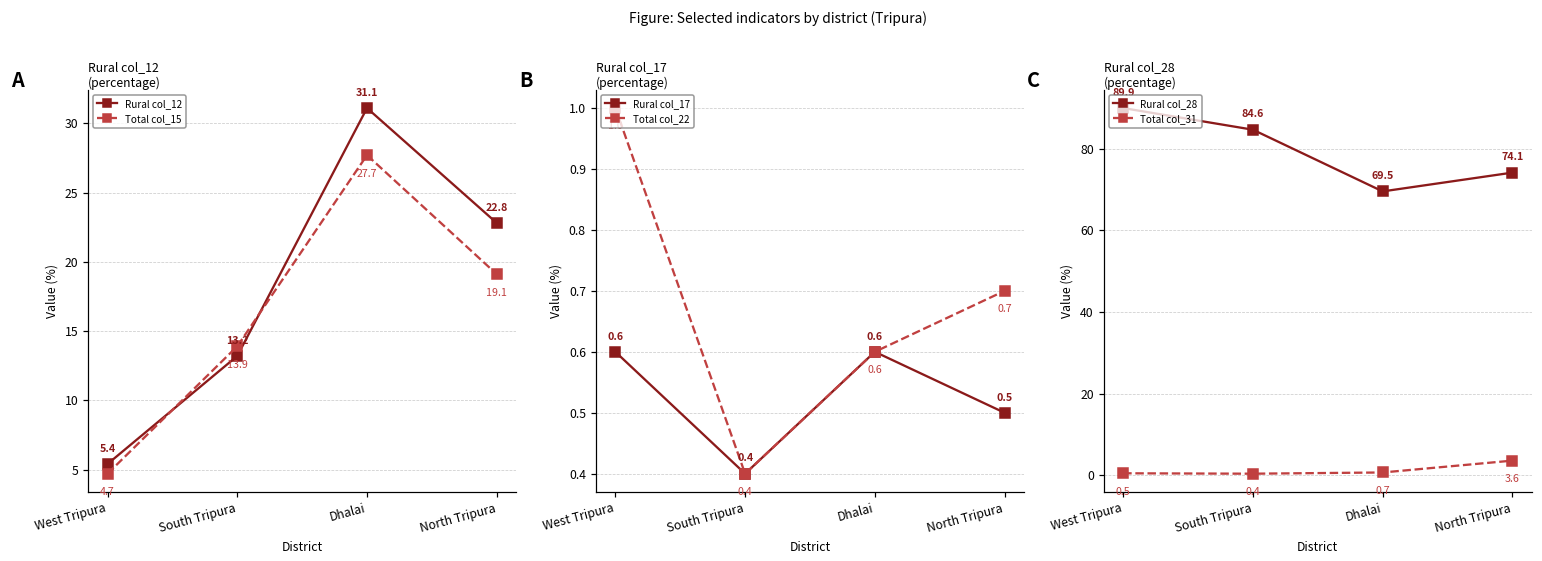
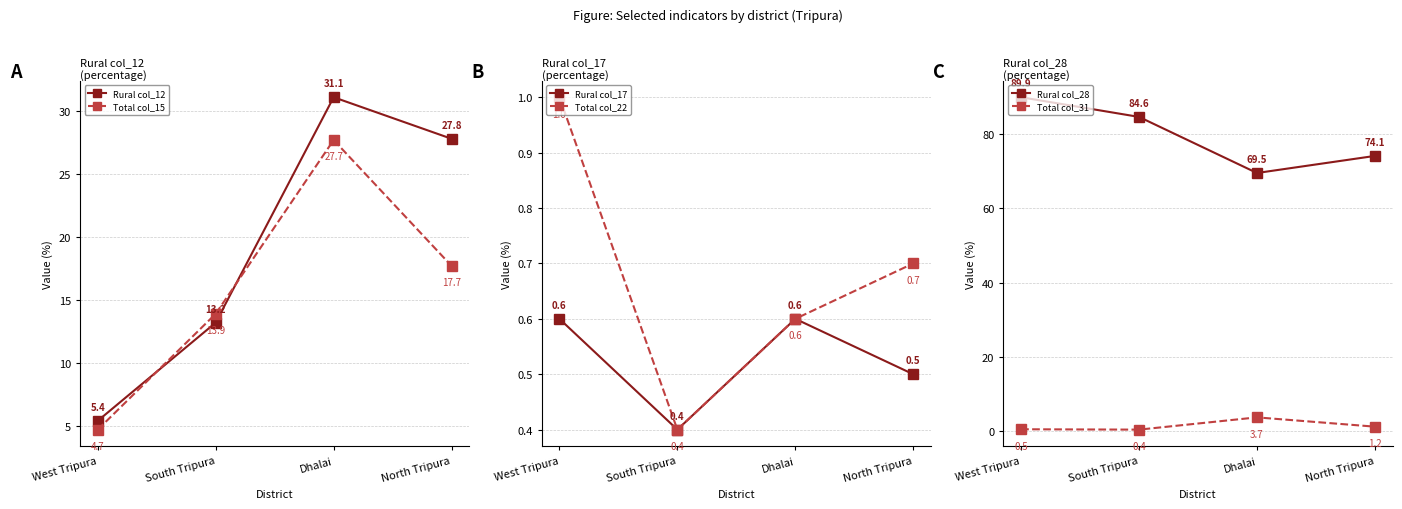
  {
    "Rural col_12 (percentage)": {
      "Rural col_12": {
        "West Tripura": 5.4,
        "Dhalai": 31.1,
-       "North Tripura": 22.8
+       "North Tripura": 27.8
      },
      "Total col_15": {
        "West Tripura": 4.7,
        "South Tripura": 13.9,
        "Dhalai": 27.7,
-       "North Tripura": 19.1
+       "North Tripura": 17.7
      }
    },
    "Rural col_17 (percentage)": {
      "Rural col_17": {
        "West Tripura": 0.6,
        "North Tripura": 0.5
      },
      "Total col_22": {
        "North Tripura": 0.7
      }
    },
    "Rural col_28 (percentage)": {
      "Rural col_28": {
        "South Tripura": 84.6,
        "Dhalai": 69.5,
        "North Tripura": 74.1
      },
      "Total col_31": {
        "West Tripura": 0.5,
        "South Tripura": 0.4,
-       "Dhalai": 0.7,
-       "North Tripura": 3.6
+       "Dhalai": 3.7,
+       "North Tripura": 1.2
      }
    }
  }
